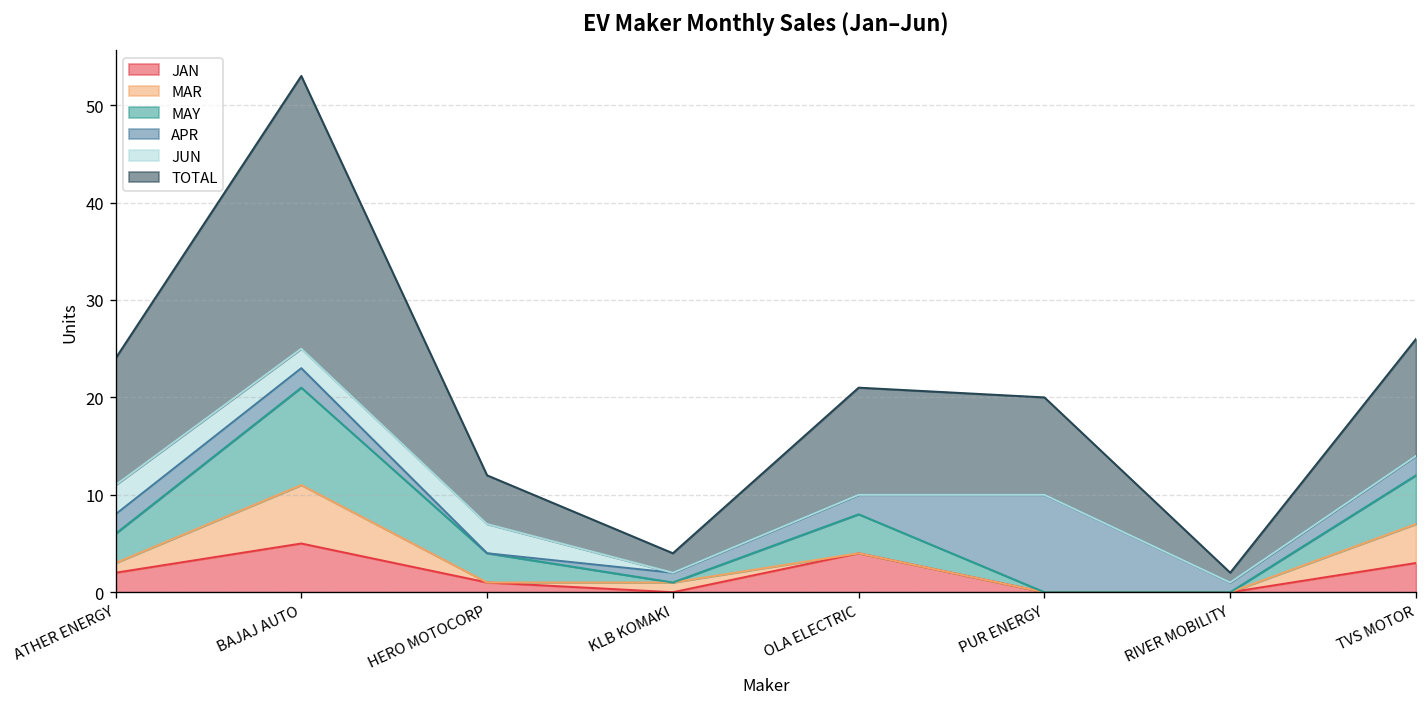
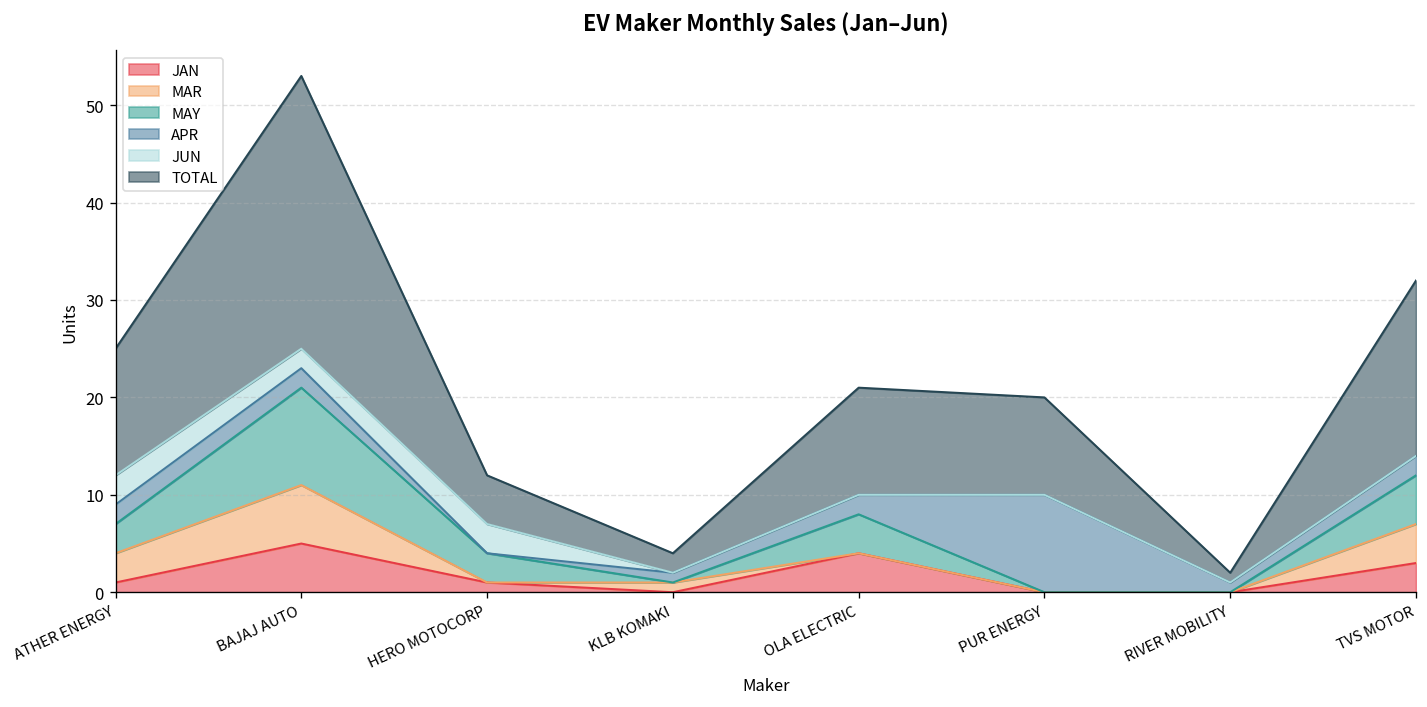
  {
    "JAN": {
-     "ATHER ENERGY": 2,
+     "ATHER ENERGY": 1,
      "BAJAJ AUTO": 5,
      "KLB KOMAKI": 0,
      "TVS MOTOR": 3
    },
    "MAR": {
-     "ATHER ENERGY": 1,
+     "ATHER ENERGY": 3,
      "BAJAJ AUTO": 6,
      "TVS MOTOR": 4
    },
    "JUN": {
      "ATHER ENERGY": 3,
      "BAJAJ AUTO": 2,
      "HERO MOTOCORP": 3
    },
    "TOTAL": {
      "ATHER ENERGY": 13,
      "BAJAJ AUTO": 28,
      "HERO MOTOCORP": 5,
      "KLB KOMAKI": 2,
      "OLA ELECTRIC": 11,
      "PUR ENERGY": 10,
      "RIVER MOBILITY": 1,
-     "TVS MOTOR": 12
+     "TVS MOTOR": 18
    }
  }
